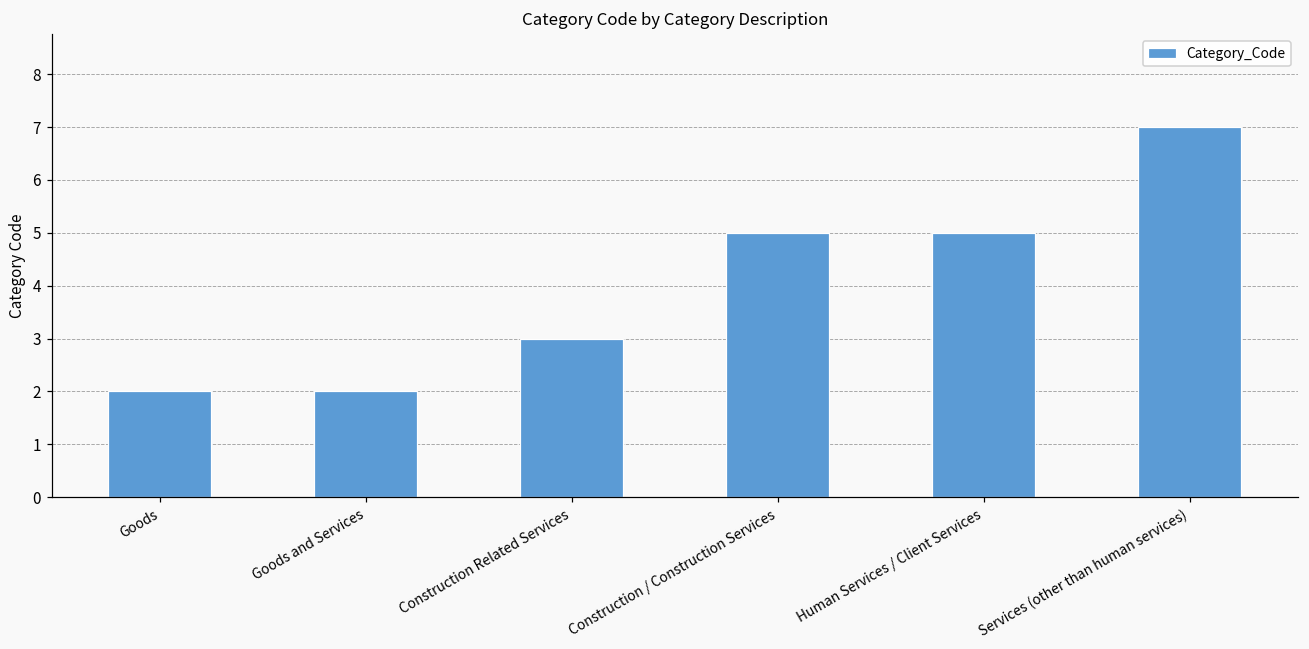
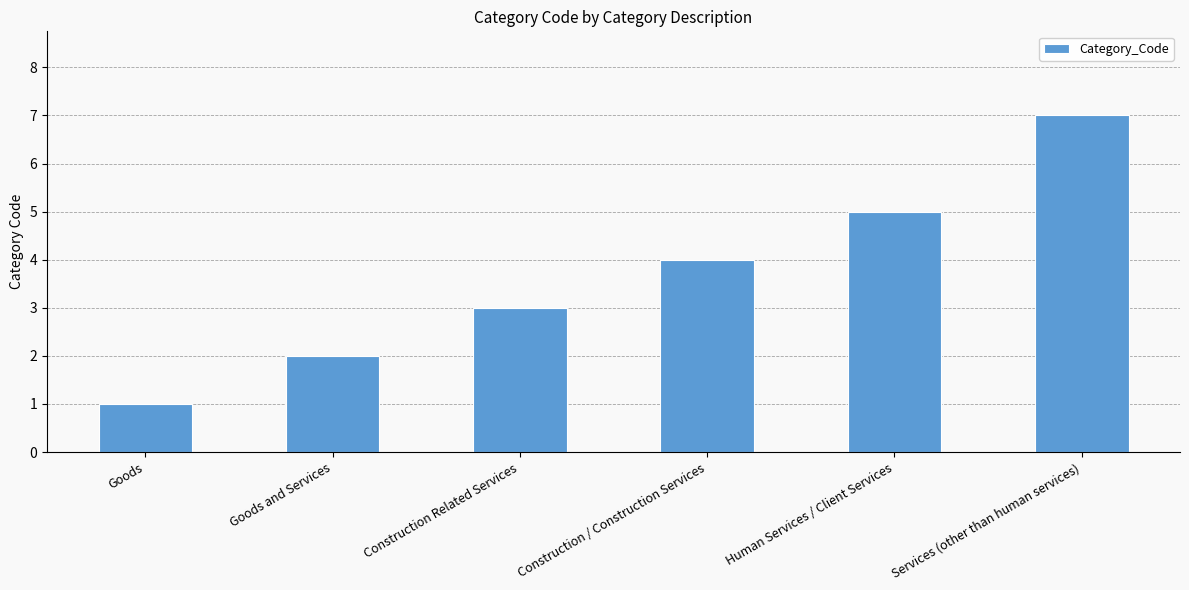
  {
-   "Goods": 2,
+   "Goods": 1,
    "Goods and Services": 2,
    "Construction Related Services": 3,
-   "Construction / Construction Services": 5,
+   "Construction / Construction Services": 4,
    "Human Services / Client Services": 5,
    "Services (other than human services)": 7
  }
